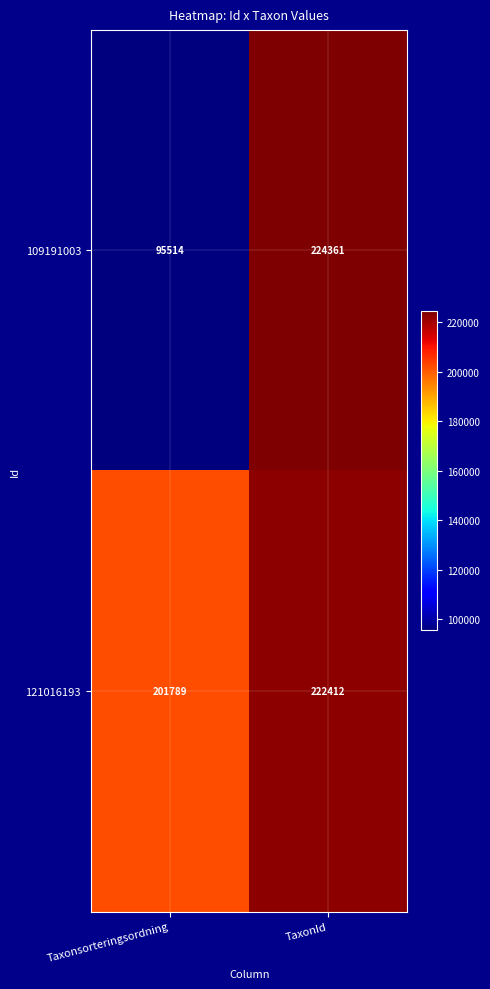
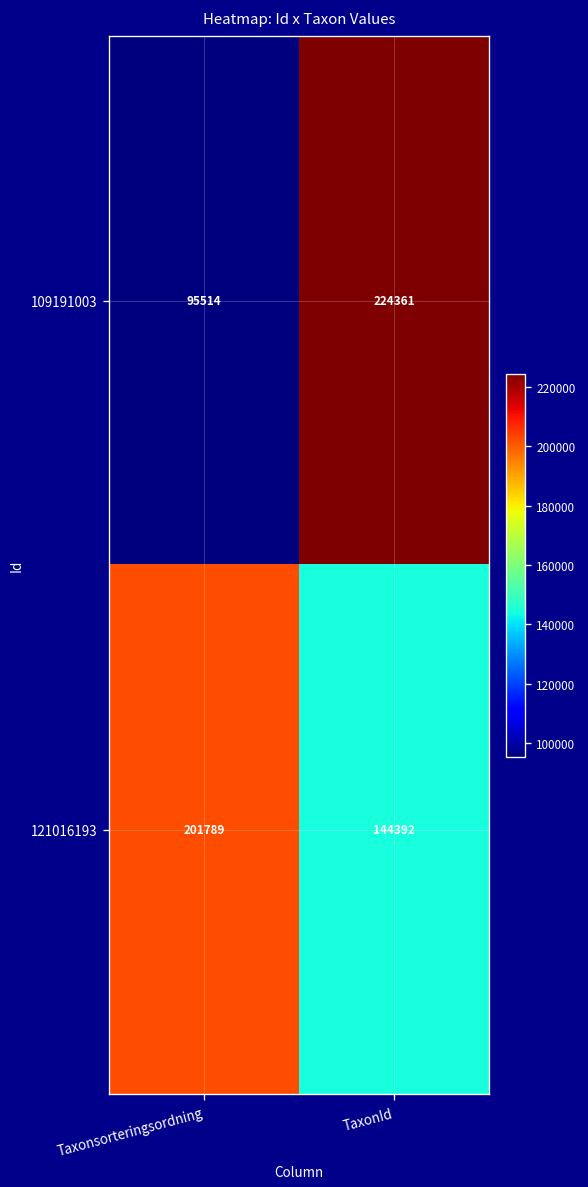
  {
    "109191003": {
      "Taxonsorteringsordning": 95514,
      "TaxonId": 224361
    },
    "121016193": {
      "Taxonsorteringsordning": 201789,
-     "TaxonId": 222412
+     "TaxonId": 144392
    }
  }
